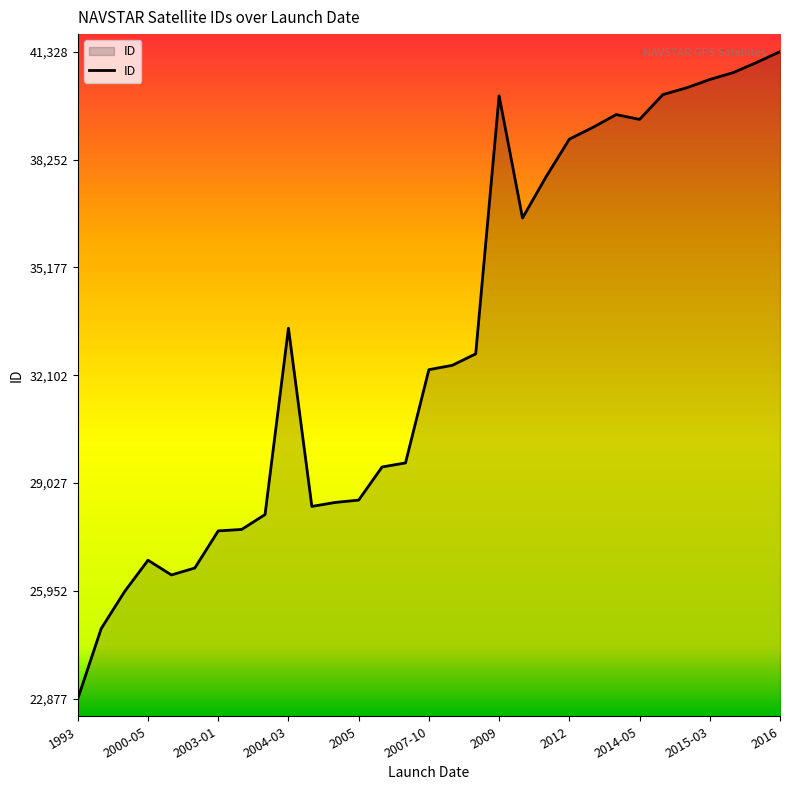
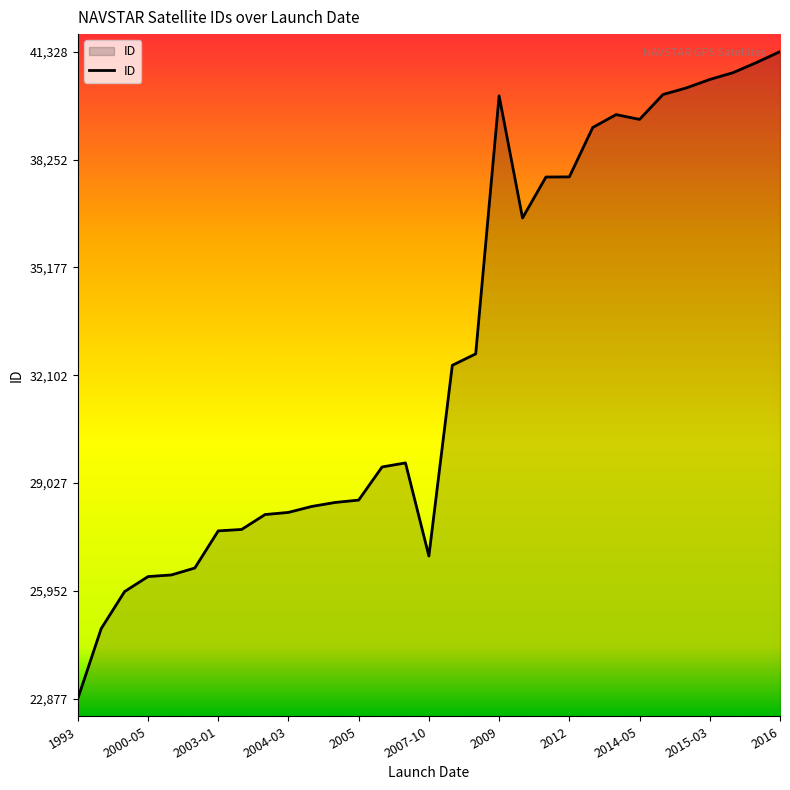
  {
    "1993": "22,900",
-   "2000-05": "26,800",
+   "2000-05": "26,400",
    "2003-01": "27,700",
-   "2004-03": "33,400",
+   "2004-03": "28,200",
    "2005": "28,500",
-   "2007-10": "32,300",
+   "2007-10": "26,900",
    "2009": "40,100",
-   "2012": "38,800",
+   "2012": "37,800",
    "2014-05": "39,400",
    "2015-03": "40,500",
    "2016": "41,300"
  }
